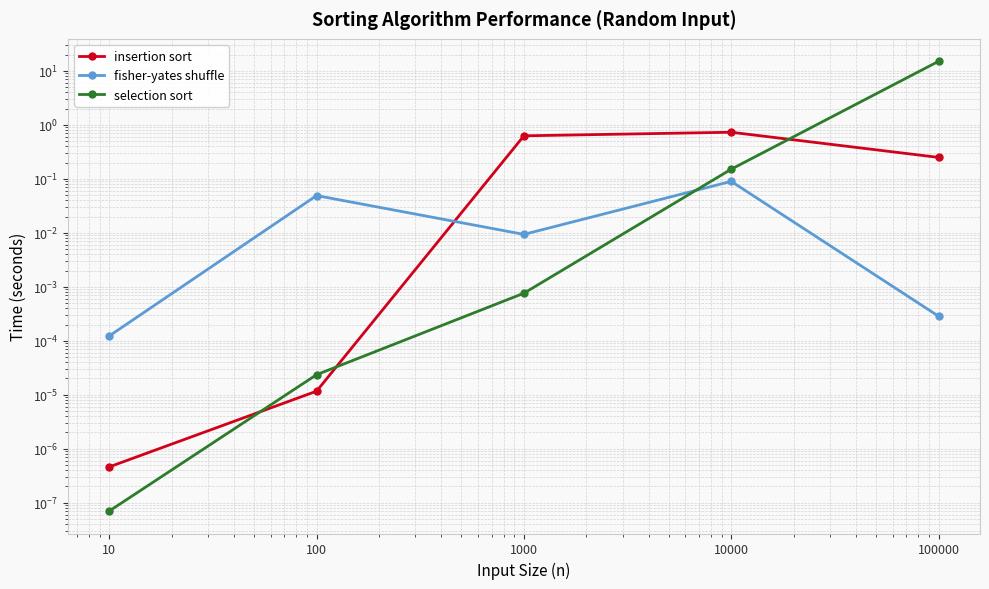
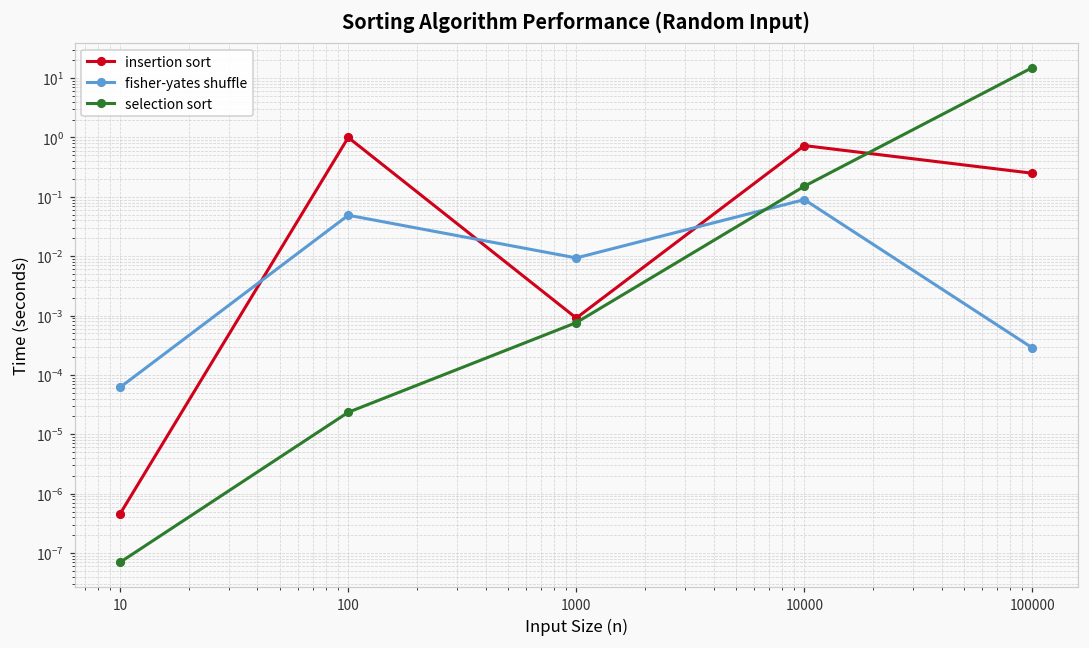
  {
    "insertion sort": {
      "10": 0.0000005,
-     "100": 0,
-     "1000": 0.6,
+     "100": 1,
+     "1000": 0.0009,
      "10000": 0.7,
      "100000": 0.2
    },
    "fisher-yates shuffle": {
-     "10": 0.00012,
+     "10": 0.00006,
      "100": 0.05,
      "1000": 0.009,
      "10000": 0.09,
      "100000": 0.0003
    },
    "selection sort": {
      "10": 0.00000007,
      "100": 0.00002,
      "1000": 0.0008,
      "10000": 0.15,
      "100000": 15
    }
  }
